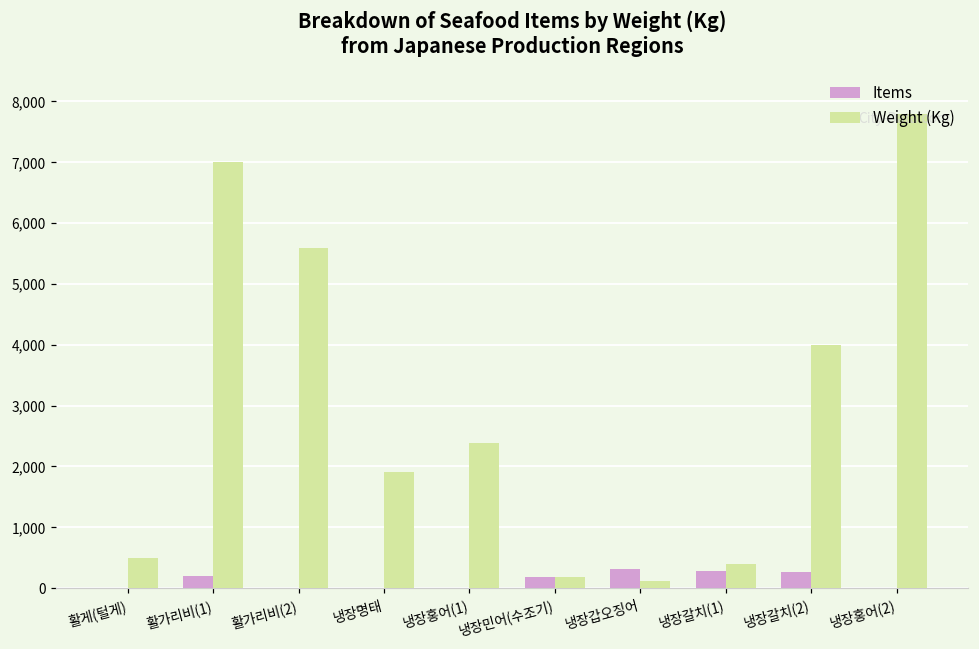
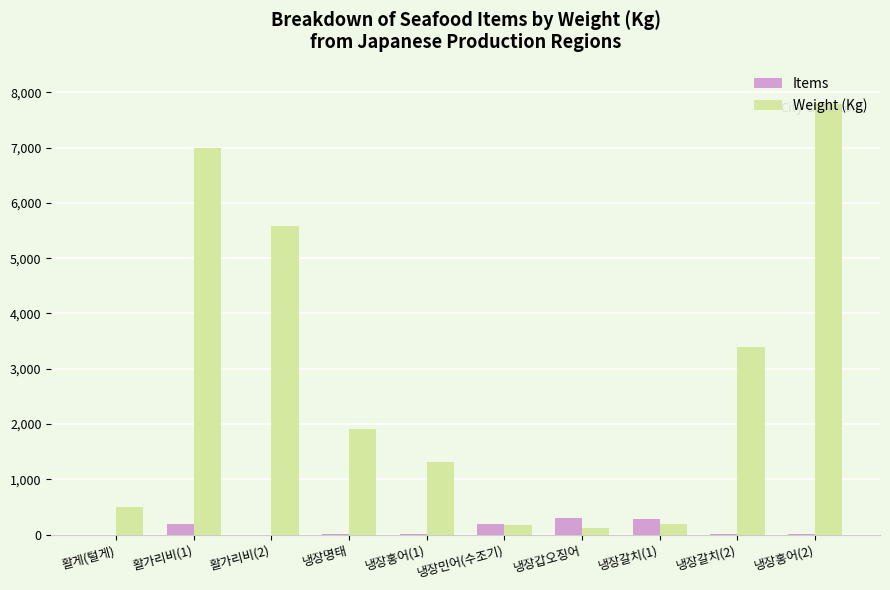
  {
    "Items": {
      "활가리비(1)": "200",
      "냉장민어(수조기)": "200",
      "냉장갑오징어": "300",
      "냉장갈치(1)": "300",
-     "냉장갈치(2)": "300"
+     "냉장갈치(2)": "0"
    },
    "Weight (Kg)": {
      "활게(털게)": "500",
      "활가리비(1)": "7,000",
      "활가리비(2)": "5,600",
      "냉장명태": "1,900",
-     "냉장홍어(1)": "2,400",
+     "냉장홍어(1)": "1,300",
      "냉장민어(수조기)": "200",
      "냉장갑오징어": "100",
-     "냉장갈치(1)": "400",
-     "냉장갈치(2)": "4,000",
+     "냉장갈치(1)": "200",
+     "냉장갈치(2)": "3,400",
      "냉장홍어(2)": "7,800"
    }
  }
